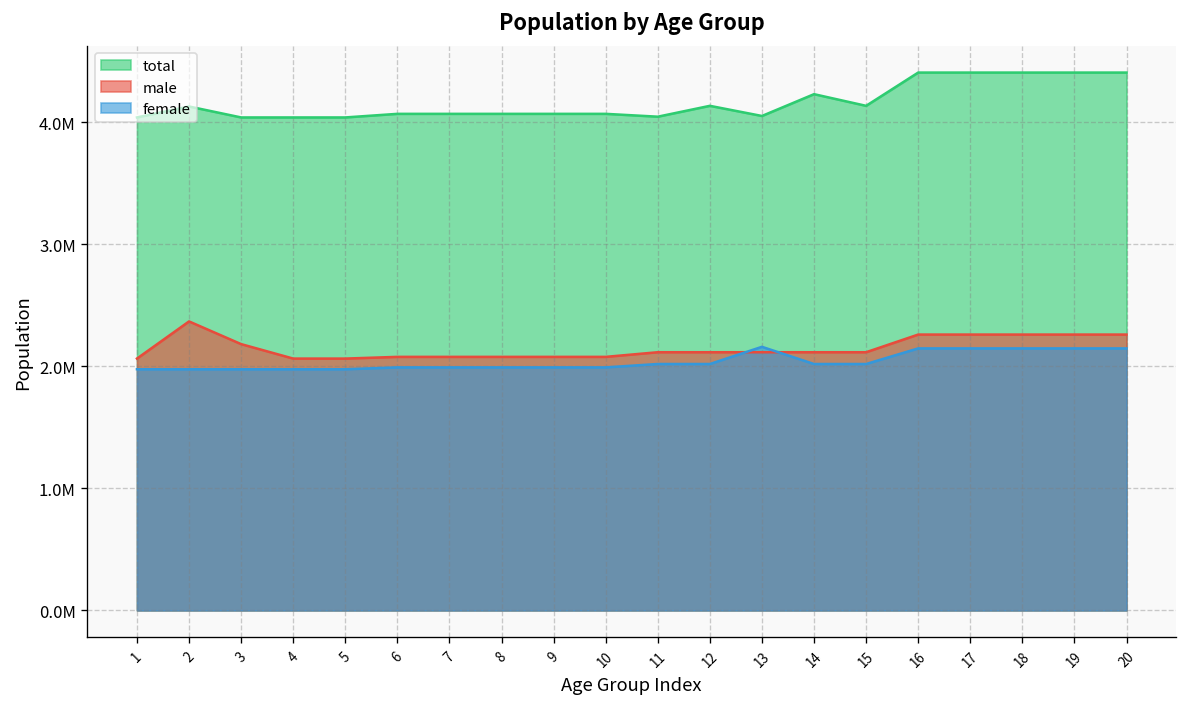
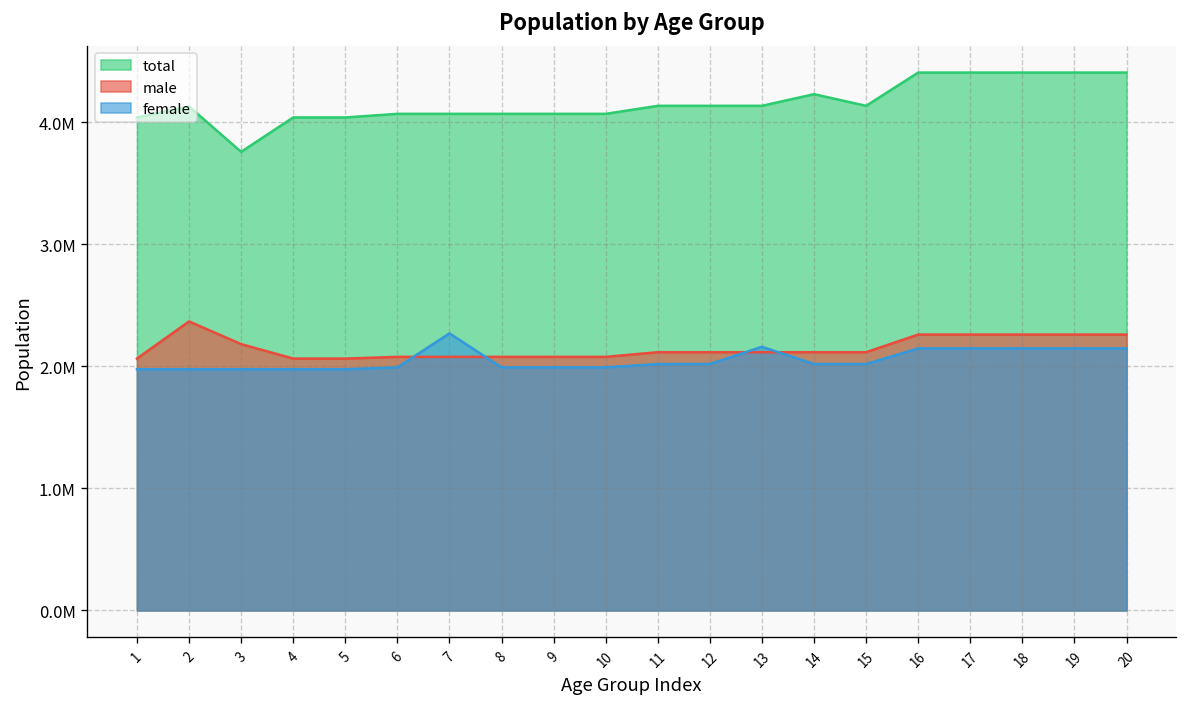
  {
    "total": {
-     "3": 4040000,
+     "3": 3760000,
      "4": 4040000,
      "5": 4040000,
      "6": 4070000,
      "7": 4070000,
      "8": 4070000,
      "9": 4070000,
      "10": 4070000,
-     "11": 4050000,
+     "11": 4140000,
      "12": 4140000,
-     "13": 4050000,
+     "13": 4140000,
      "14": 4230000,
      "15": 4140000,
      "16": 4410000,
      "17": 4410000,
      "18": 4410000,
      "19": 4410000,
      "20": 4410000
    },
    "male": {
      "1": 2060000,
      "2": 2370000,
      "3": 2180000,
      "4": 2060000,
      "5": 2060000,
      "6": 2080000,
      "7": 2080000,
      "8": 2080000,
      "9": 2080000,
      "10": 2080000,
      "11": 2120000,
      "12": 2120000,
      "13": 2120000,
      "14": 2120000,
      "15": 2120000,
      "16": 2260000,
      "17": 2260000,
      "18": 2260000,
      "19": 2260000,
      "20": 2260000
    },
    "female": {
      "1": 1980000,
      "2": 1980000,
      "3": 1980000,
      "4": 1980000,
      "5": 1980000,
      "6": 1990000,
-     "7": 1990000,
+     "7": 2270000,
      "8": 1990000,
      "9": 1990000,
      "10": 1990000,
      "11": 2020000,
      "12": 2020000,
      "13": 2160000,
      "14": 2020000,
      "15": 2020000,
      "16": 2150000,
      "17": 2150000,
      "18": 2150000,
      "19": 2150000,
      "20": 2150000
    }
  }
